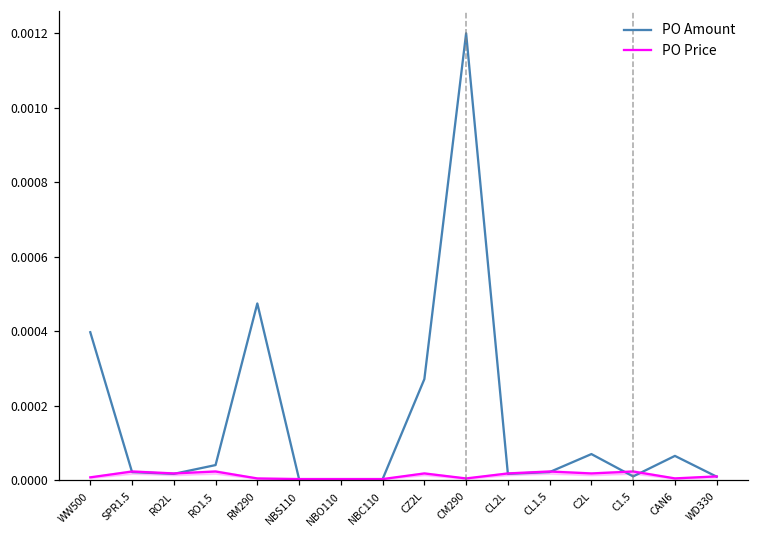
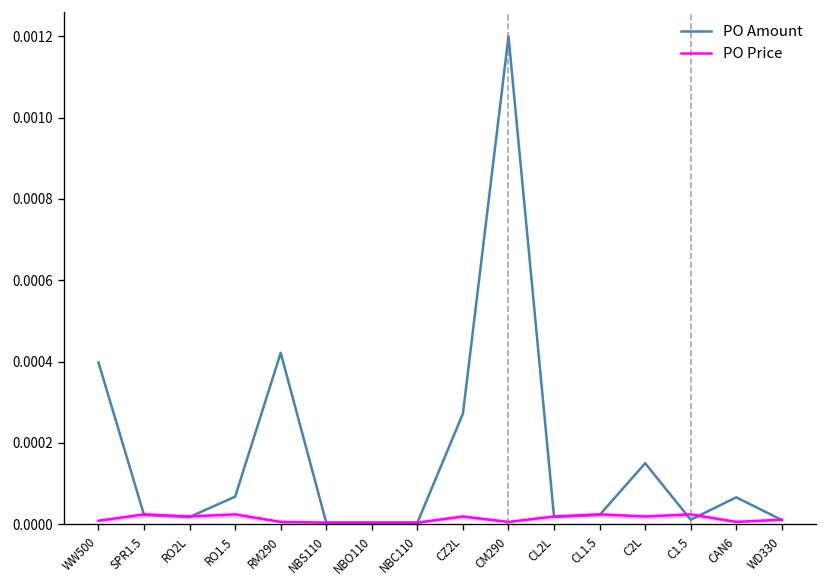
  {
    "PO Amount": {
      "WW500": 0.00040,
-     "RO1.5": 0.00004,
-     "RM290": 0.00048,
+     "RO1.5": 0.00007,
+     "RM290": 0.00042,
      "CZ2L": 0.00027,
      "CM290": 0.00120,
-     "C2L": 0.00007,
+     "C2L": 0.00015,
      "C1.5": 0.00001,
      "CAN6": 0.00007
    }
  }
